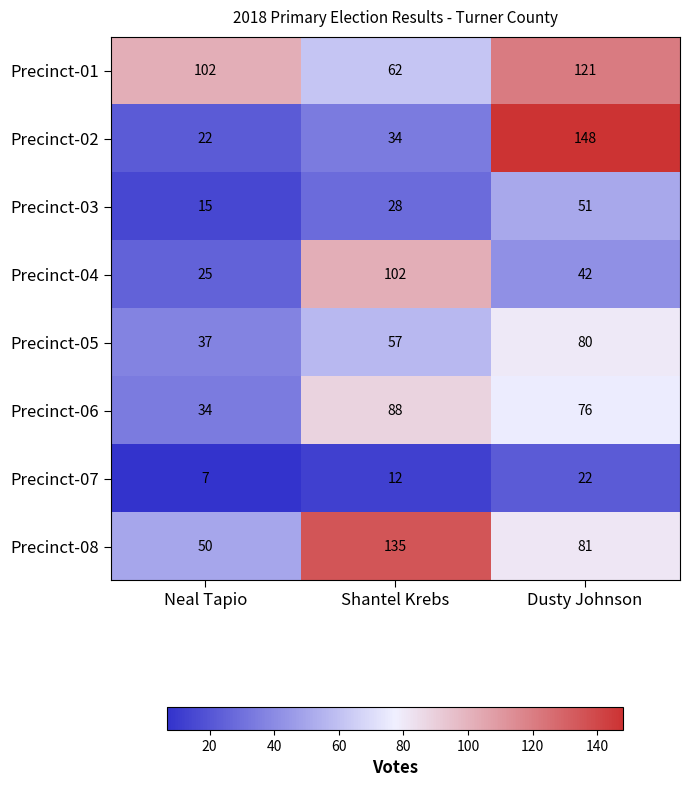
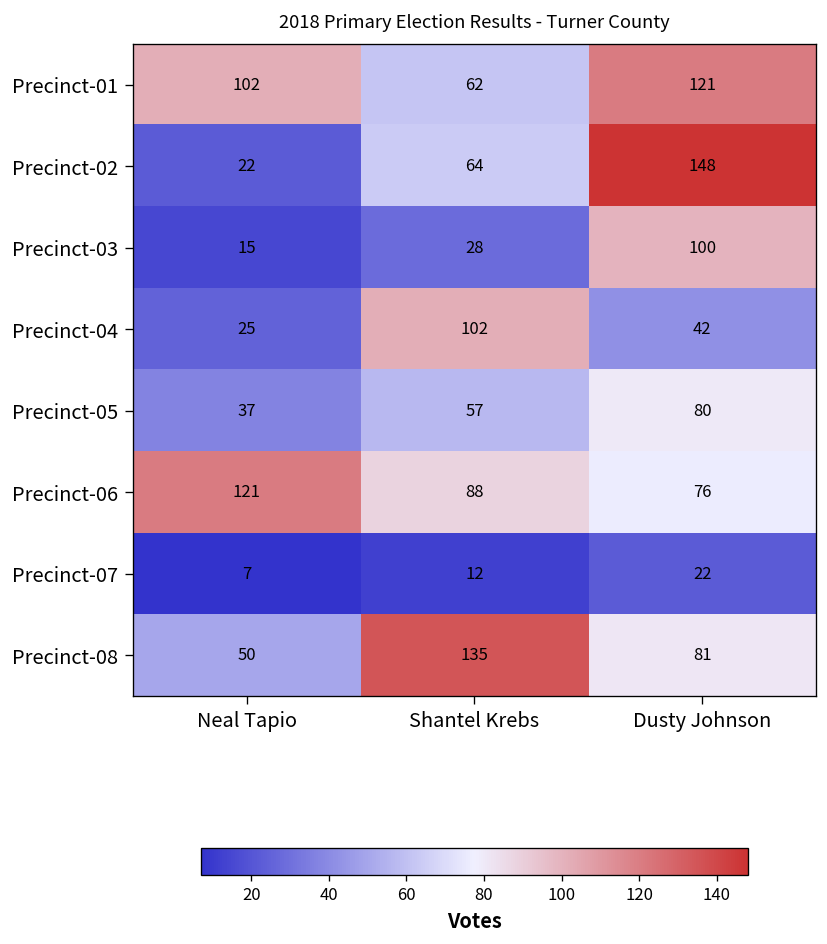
  {
    "Precinct-01": {
      "Neal Tapio": 102,
      "Shantel Krebs": 62,
      "Dusty Johnson": 121
    },
    "Precinct-02": {
      "Neal Tapio": 22,
-     "Shantel Krebs": 34,
+     "Shantel Krebs": 64,
      "Dusty Johnson": 148
    },
    "Precinct-03": {
      "Neal Tapio": 15,
      "Shantel Krebs": 28,
-     "Dusty Johnson": 51
+     "Dusty Johnson": 100
    },
    "Precinct-04": {
      "Neal Tapio": 25,
      "Shantel Krebs": 102,
      "Dusty Johnson": 42
    },
    "Precinct-05": {
      "Neal Tapio": 37,
      "Shantel Krebs": 57,
      "Dusty Johnson": 80
    },
    "Precinct-06": {
-     "Neal Tapio": 34,
+     "Neal Tapio": 121,
      "Shantel Krebs": 88,
      "Dusty Johnson": 76
    },
    "Precinct-07": {
      "Neal Tapio": 7,
      "Shantel Krebs": 12,
      "Dusty Johnson": 22
    },
    "Precinct-08": {
      "Neal Tapio": 50,
      "Shantel Krebs": 135,
      "Dusty Johnson": 81
    }
  }
